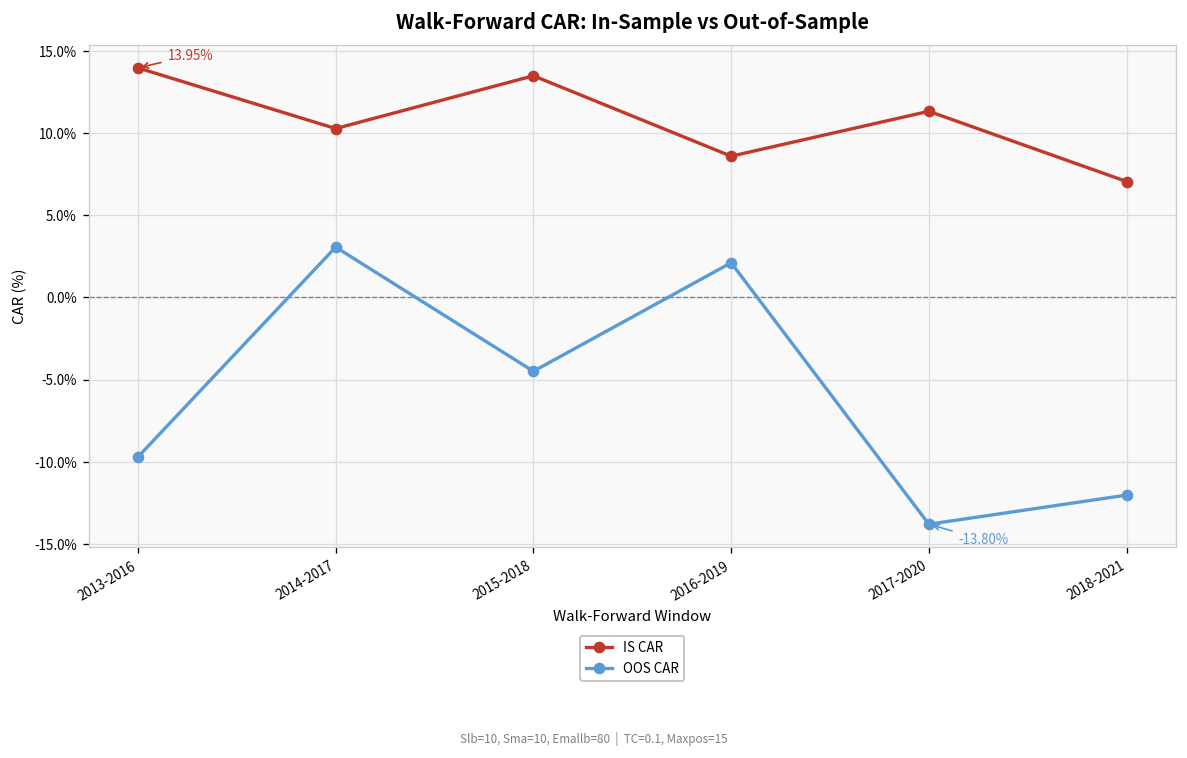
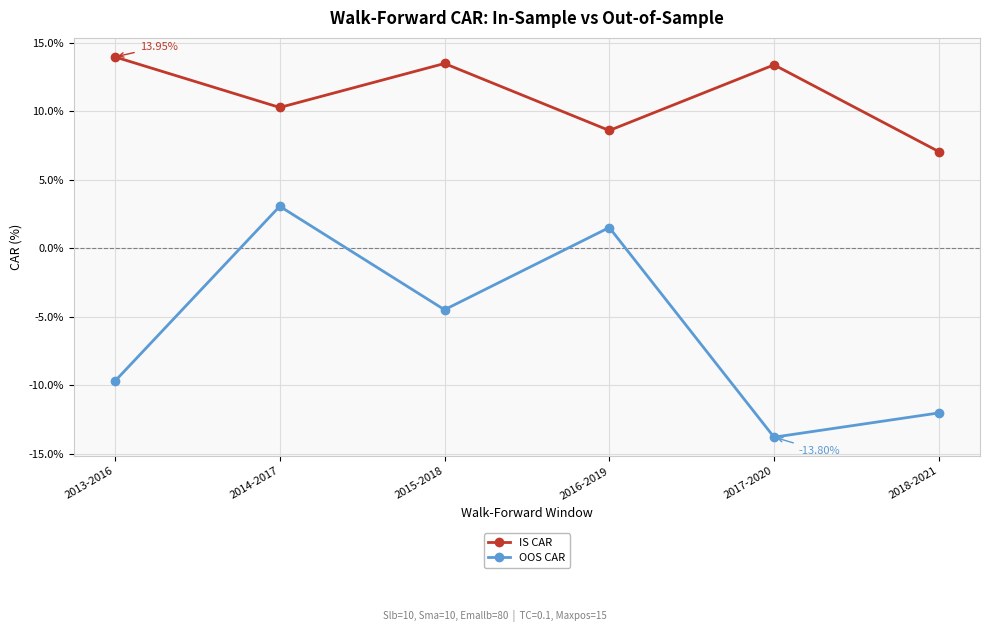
  {
    "IS CAR": {
      "2014-2017": "10.3%",
      "2015-2018": "13.5%",
      "2016-2019": "8.6%",
-     "2017-2020": "11.3%",
+     "2017-2020": "13.4%",
      "2018-2021": "7.0%"
    },
    "OOS CAR": {
      "2013-2016": "-9.7%",
      "2014-2017": "3.1%",
      "2015-2018": "-4.5%",
-     "2016-2019": "2.1%",
+     "2016-2019": "1.5%",
      "2018-2021": "-12.0%"
    }
  }
